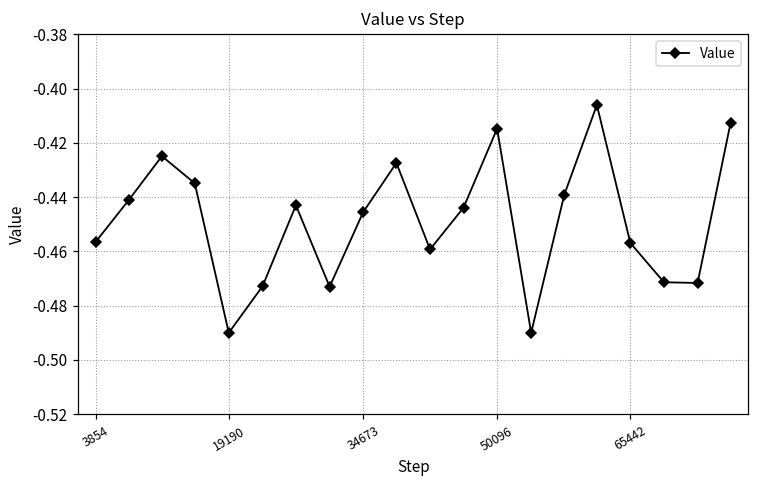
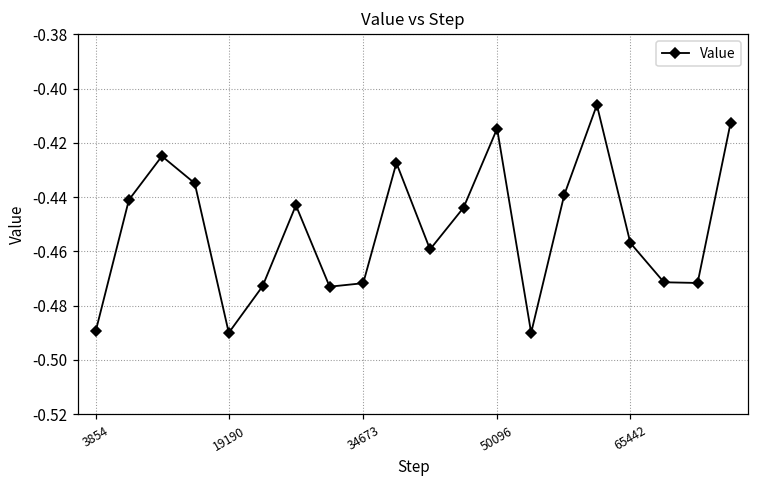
  {
-   "3854": -0.456,
+   "3854": -0.490,
    "19190": -0.490,
-   "34673": -0.445,
+   "34673": -0.472,
    "50096": -0.415,
    "65442": -0.457
  }
